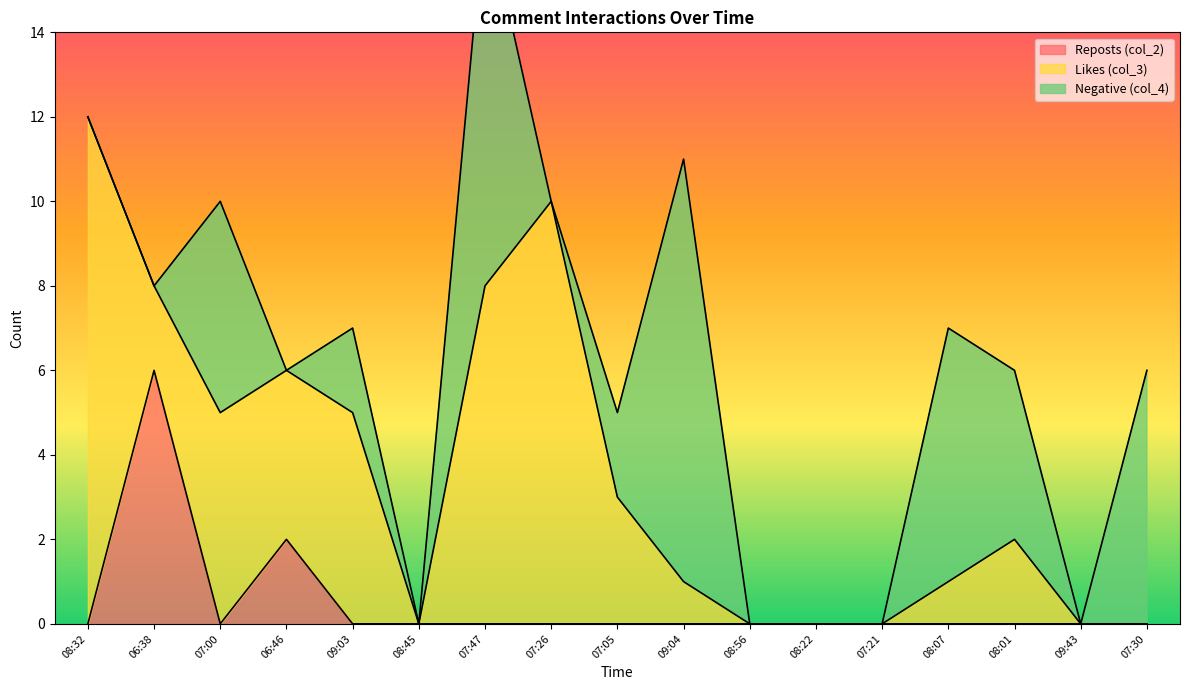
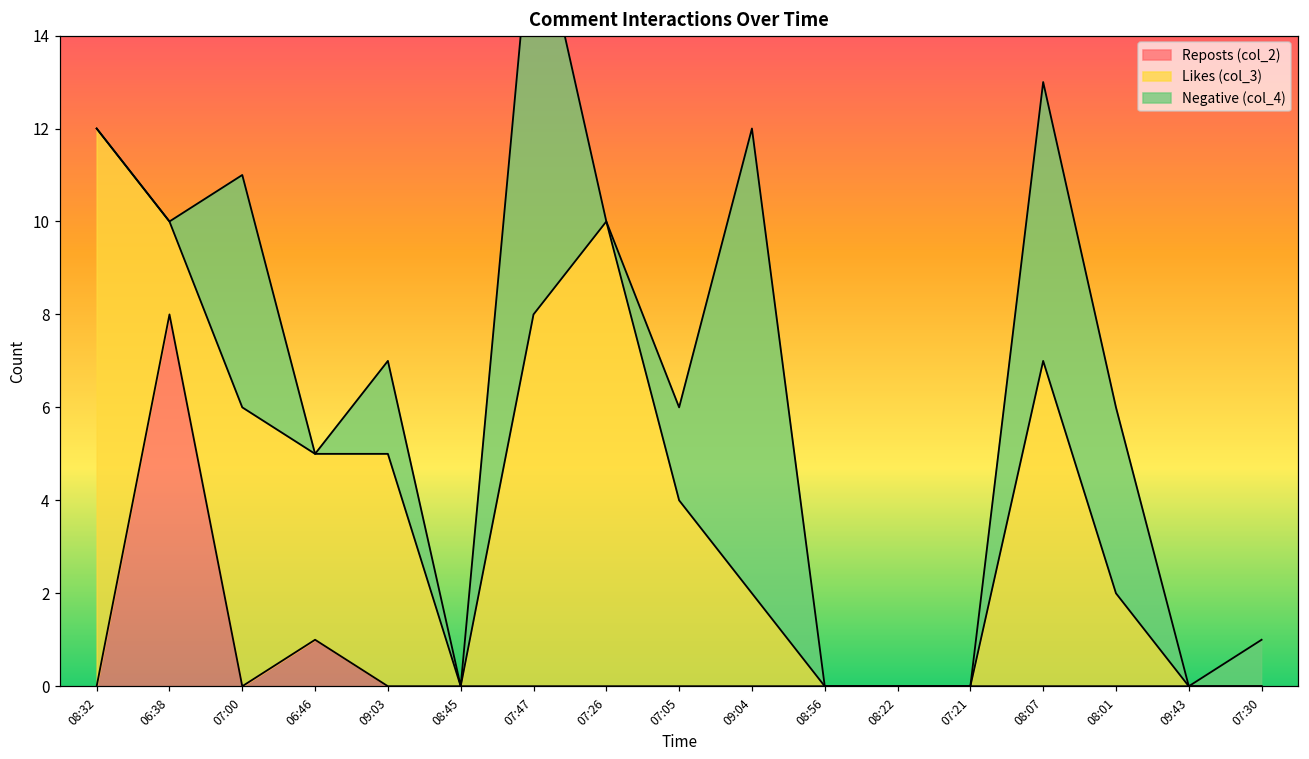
  {
    "Reposts (col_2)": {
      "08:32": 0,
-     "06:38": 6,
+     "06:38": 8,
      "07:00": 0,
-     "06:46": 2,
+     "06:46": 1,
      "09:03": 0,
      "07:47": 0,
      "07:26": 0,
      "07:05": 0,
      "09:04": 0,
      "08:07": 0,
      "08:01": 0
    },
    "Likes (col_3)": {
-     "07:00": 5,
+     "07:00": 6,
      "09:03": 5,
      "07:47": 8,
-     "07:05": 3,
-     "09:04": 1,
-     "08:07": 1,
+     "07:05": 4,
+     "09:04": 2,
+     "08:07": 7,
      "08:01": 2
    },
    "Negative (col_4)": {
      "07:00": 5,
      "09:03": 2,
      "07:05": 2,
      "09:04": 10,
      "08:07": 6,
      "08:01": 4,
-     "07:30": 6
+     "07:30": 1
    }
  }
